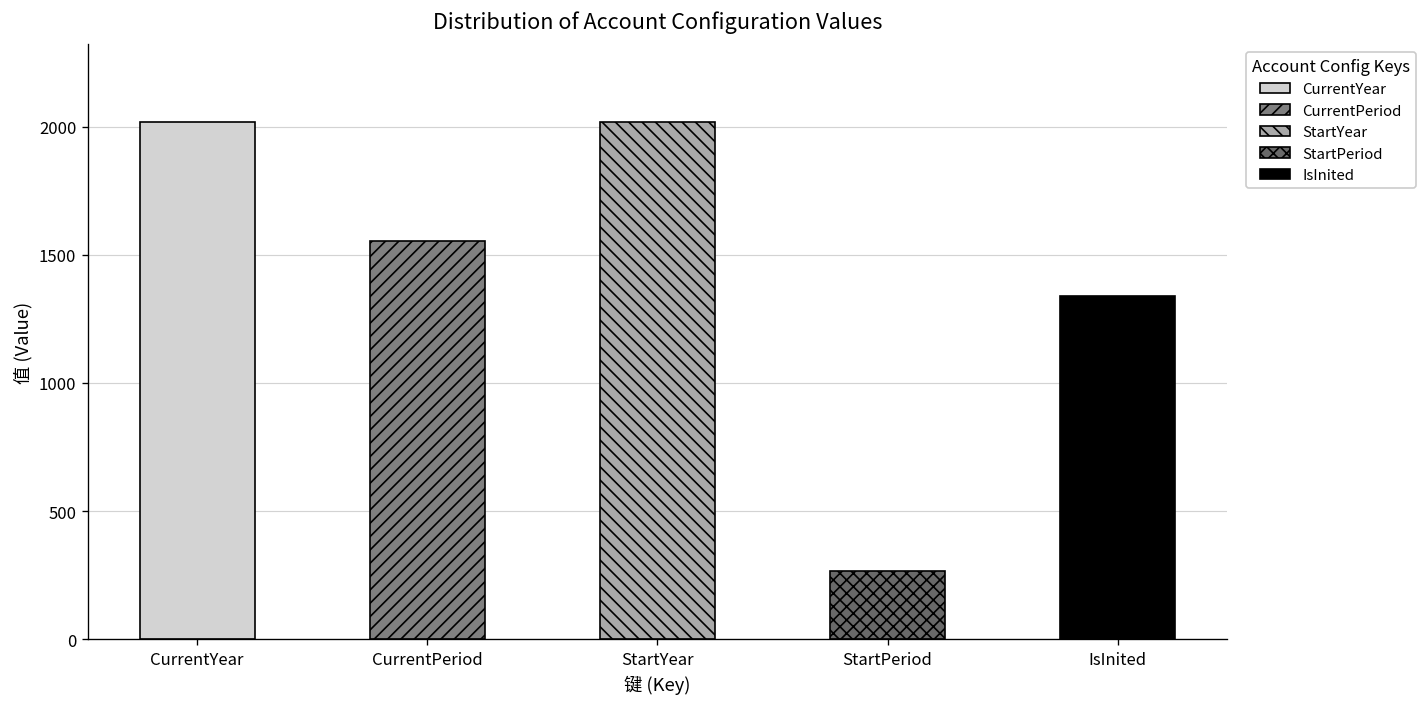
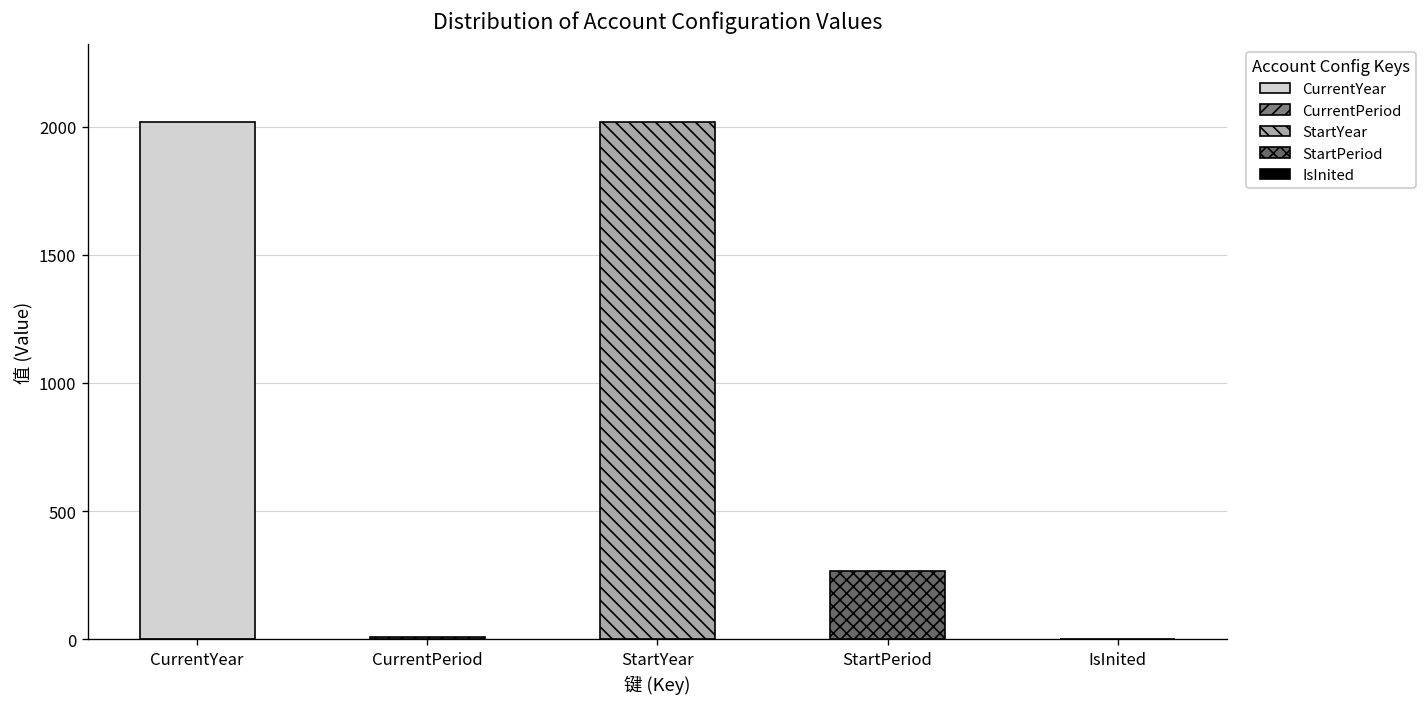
  {
    "CurrentYear": 2020,
-   "CurrentPeriod": 1550,
+   "CurrentPeriod": 10,
    "StartYear": 2020,
    "StartPeriod": 270,
-   "IsInited": 1340
+   "IsInited": 0
  }
